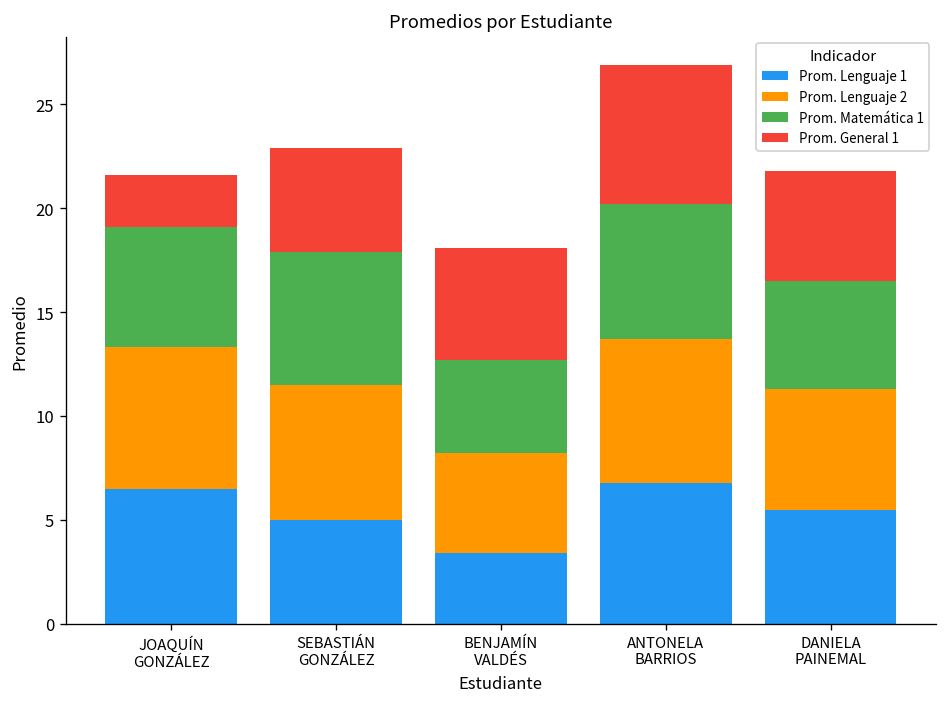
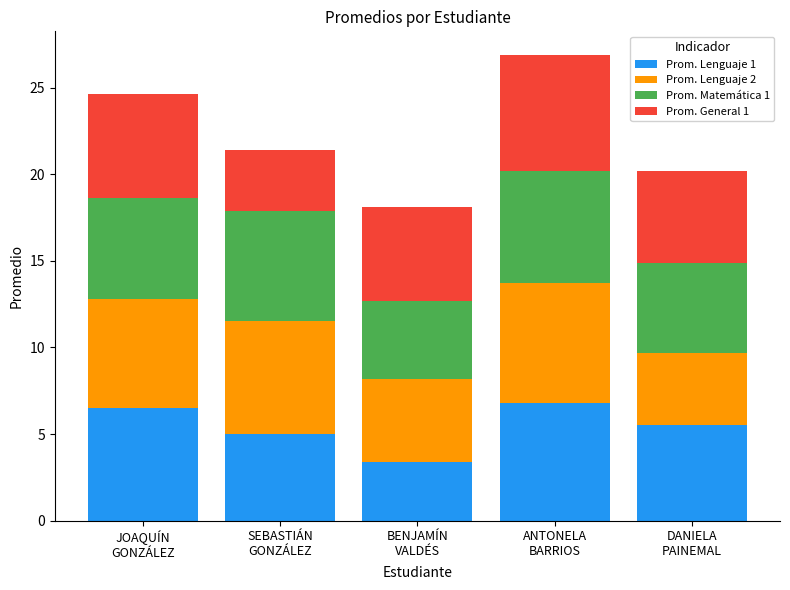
  {
    "Prom. Lenguaje 1": {
      "JOAQUÍN GONZÁLEZ": 6.5,
      "SEBASTIÁN GONZÁLEZ": 5.0,
      "BENJAMÍN VALDÉS": 3.4,
      "ANTONELA BARRIOS": 6.8,
      "DANIELA PAINEMAL": 5.5
    },
    "Prom. Lenguaje 2": {
-     "JOAQUÍN GONZÁLEZ": 6.8,
+     "JOAQUÍN GONZÁLEZ": 6.3,
      "SEBASTIÁN GONZÁLEZ": 6.5,
      "BENJAMÍN VALDÉS": 4.8,
      "ANTONELA BARRIOS": 6.9,
-     "DANIELA PAINEMAL": 5.8
+     "DANIELA PAINEMAL": 4.2
    },
    "Prom. Matemática 1": {
      "JOAQUÍN GONZÁLEZ": 5.8,
      "SEBASTIÁN GONZÁLEZ": 6.4,
      "BENJAMÍN VALDÉS": 4.5,
      "ANTONELA BARRIOS": 6.5,
      "DANIELA PAINEMAL": 5.2
    },
    "Prom. General 1": {
-     "JOAQUÍN GONZÁLEZ": 2.5,
-     "SEBASTIÁN GONZÁLEZ": 5.0,
+     "JOAQUÍN GONZÁLEZ": 6.0,
+     "SEBASTIÁN GONZÁLEZ": 3.5,
      "BENJAMÍN VALDÉS": 5.4,
      "ANTONELA BARRIOS": 6.7,
      "DANIELA PAINEMAL": 5.3
    }
  }
